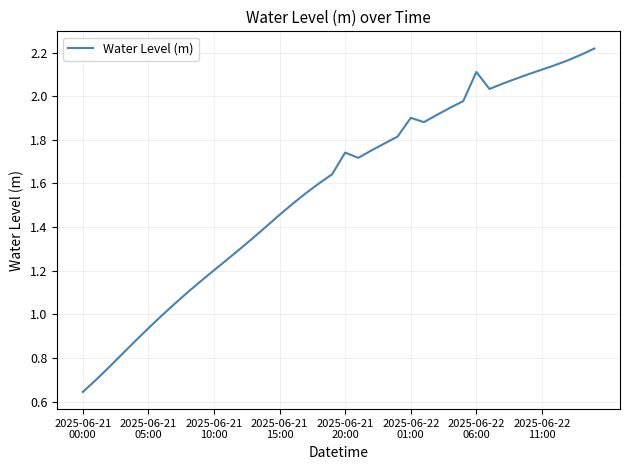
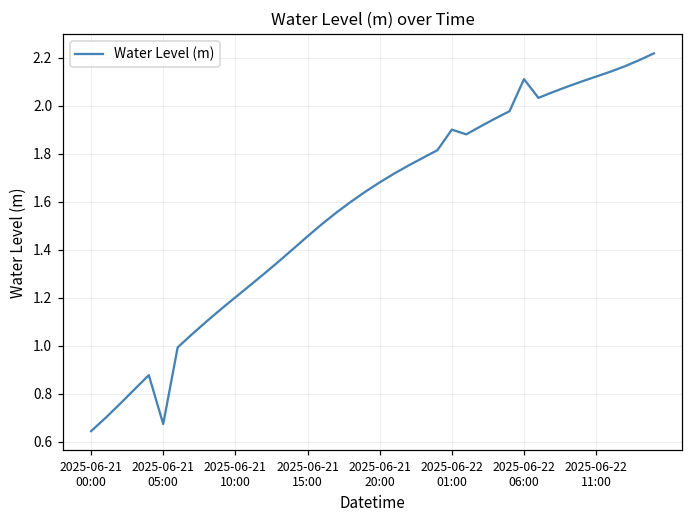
  {
    "2025-06-21 00:00": 0.64,
-   "2025-06-21 05:00": 0.94,
+   "2025-06-21 05:00": 0.67,
    "2025-06-21 10:00": 1.20,
    "2025-06-21 15:00": 1.46,
-   "2025-06-21 20:00": 1.74,
+   "2025-06-21 20:00": 1.68,
    "2025-06-22 01:00": 1.90,
    "2025-06-22 06:00": 2.11,
    "2025-06-22 11:00": 2.12
  }
